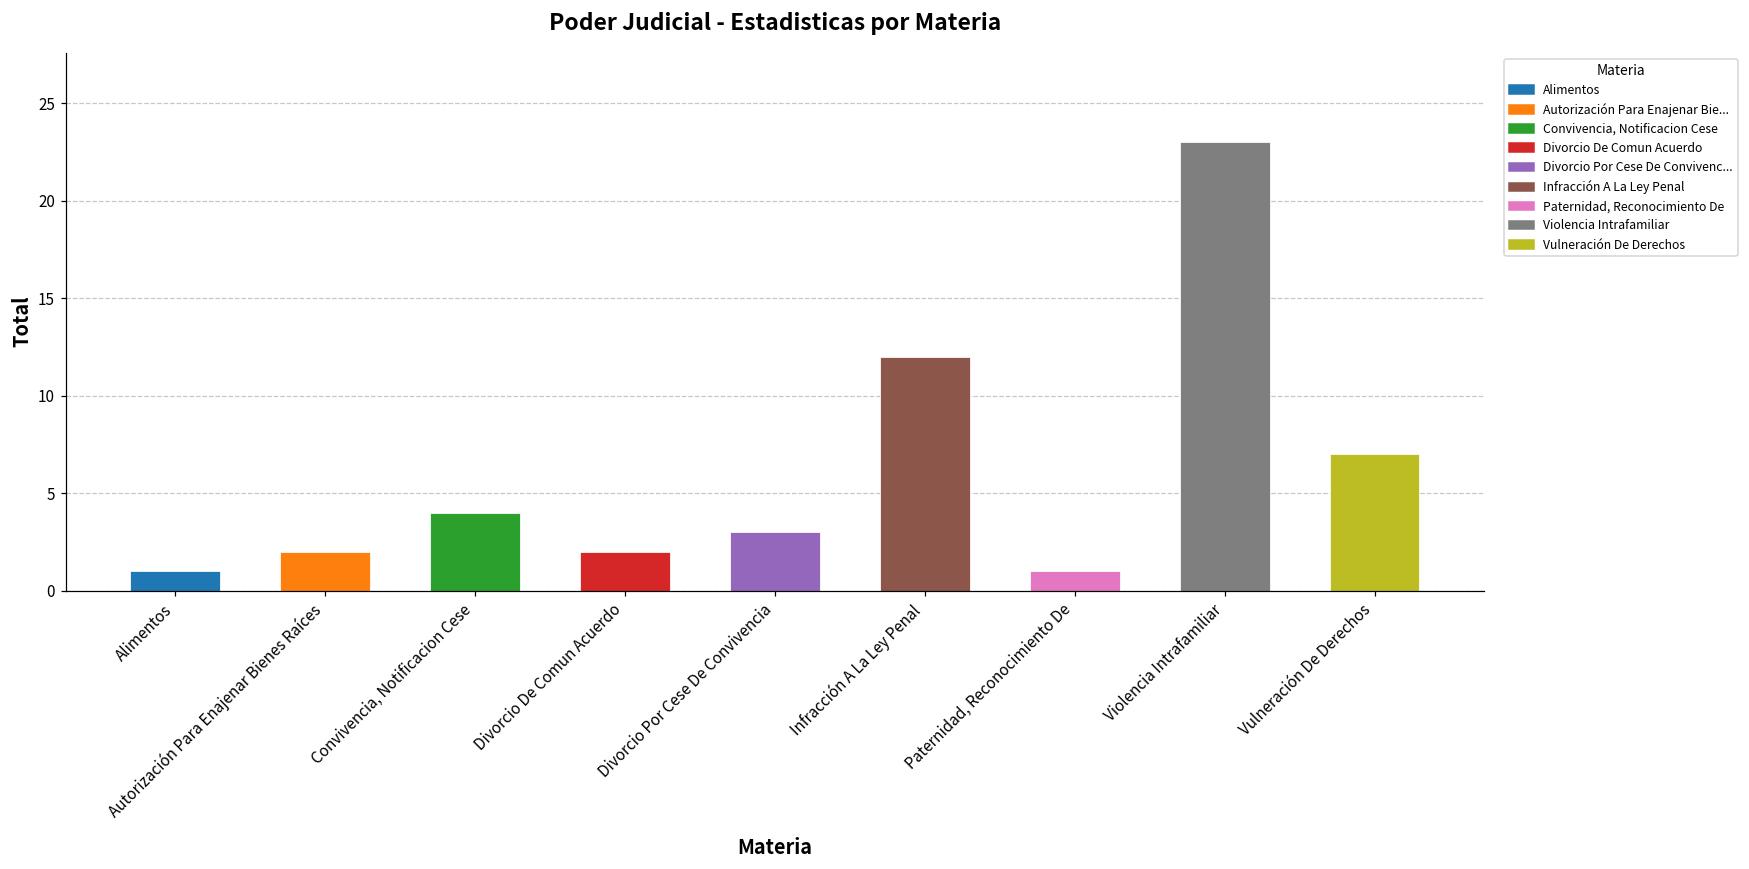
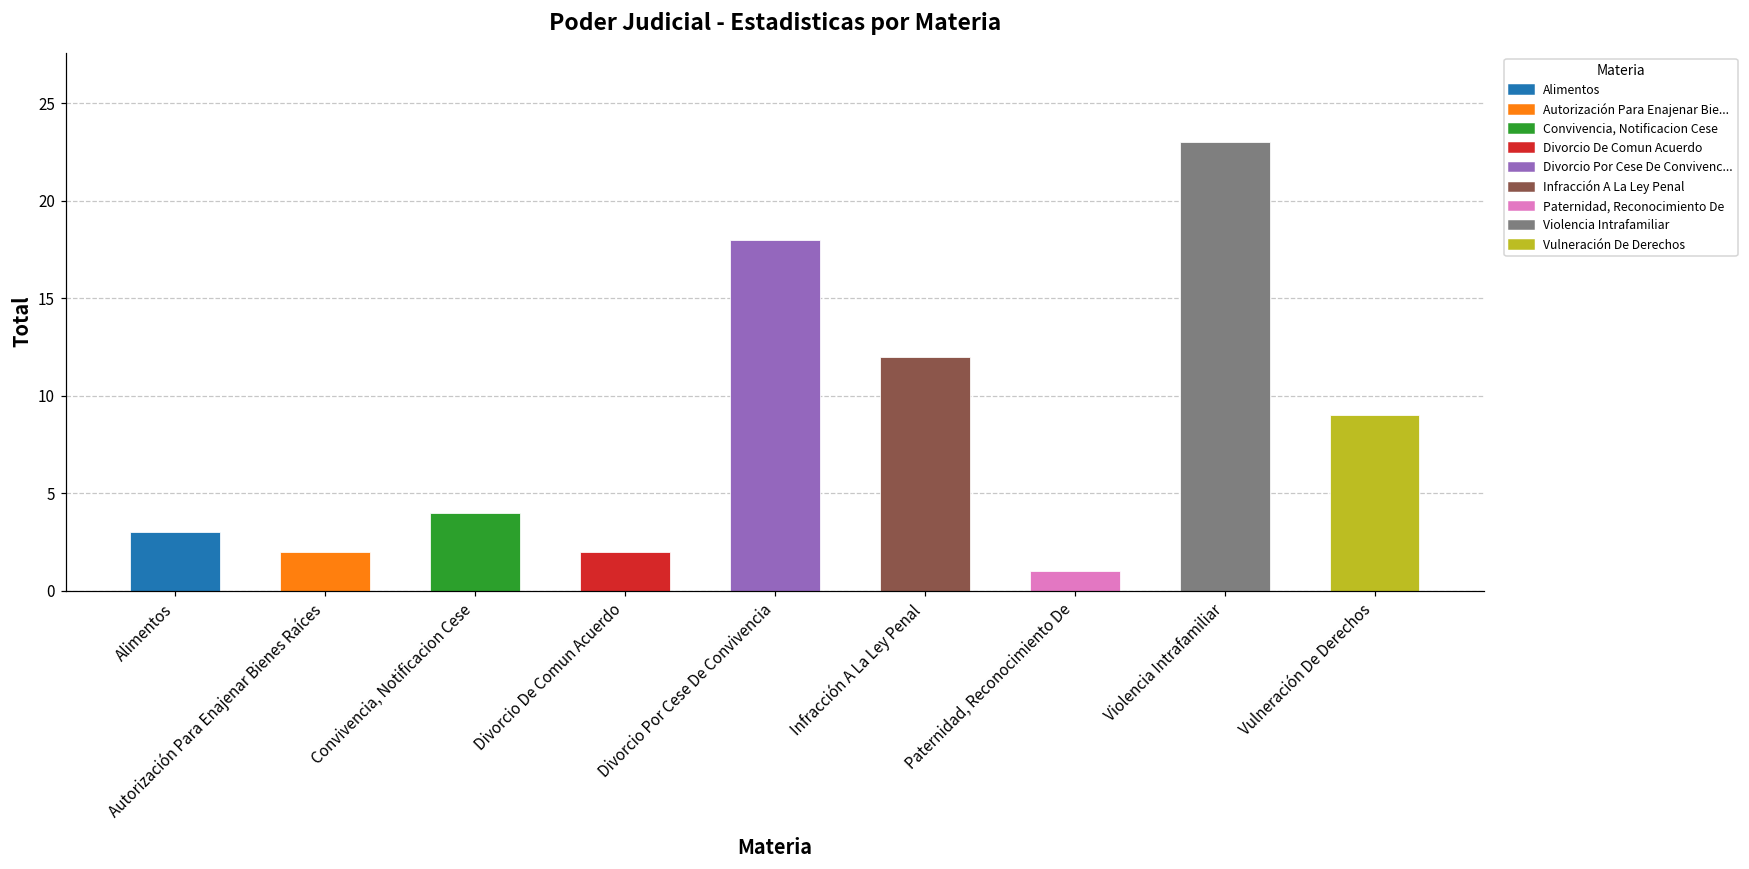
  {
-   "Alimentos": 1,
+   "Alimentos": 3,
    "Autorización Para Enajenar Bienes Raíces": 2,
    "Convivencia, Notificacion Cese": 4,
    "Divorcio De Comun Acuerdo": 2,
-   "Divorcio Por Cese De Convivencia": 3,
+   "Divorcio Por Cese De Convivencia": 18,
    "Infracción A La Ley Penal": 12,
    "Paternidad, Reconocimiento De": 1,
    "Violencia Intrafamiliar": 23,
-   "Vulneración De Derechos": 7
+   "Vulneración De Derechos": 9
  }
